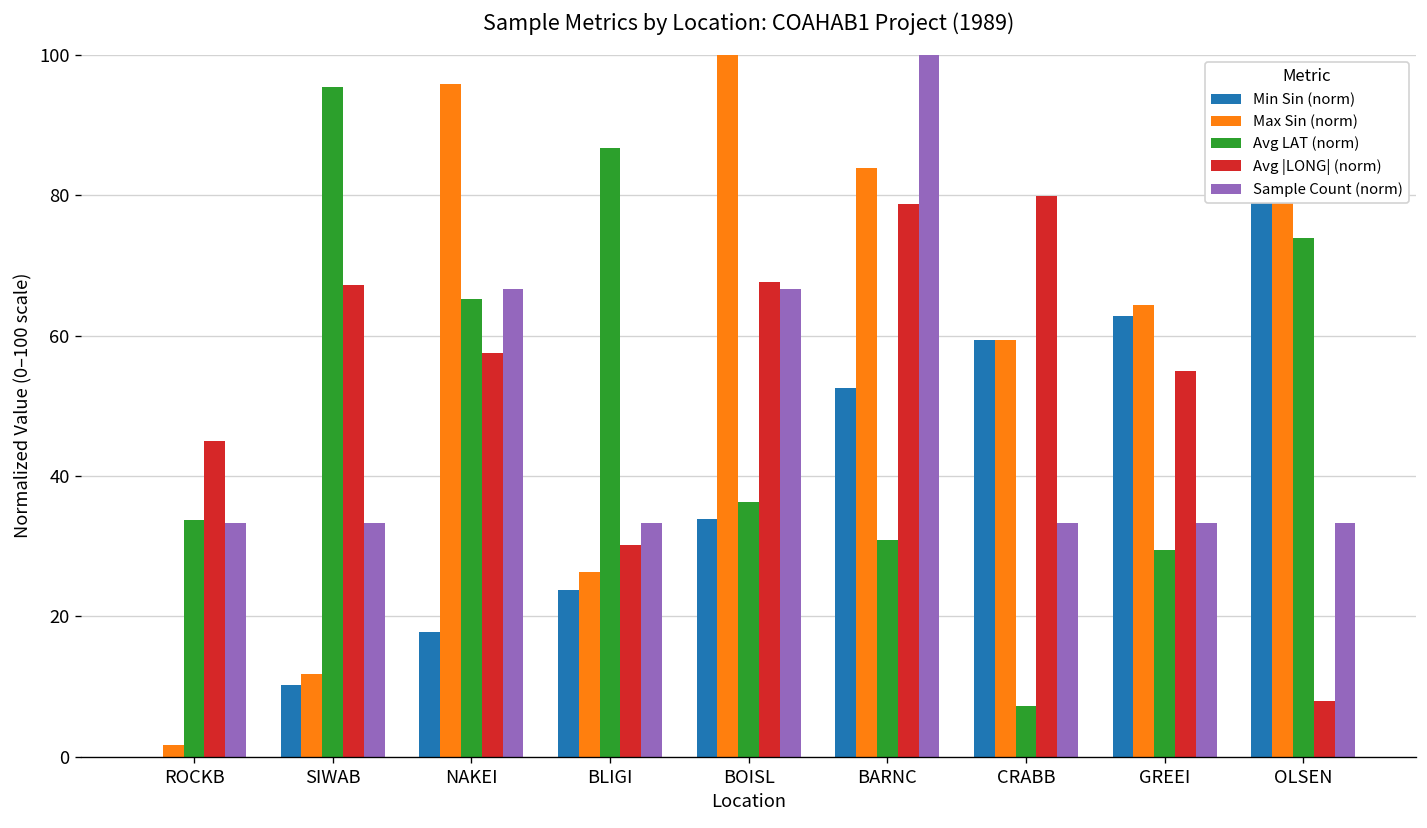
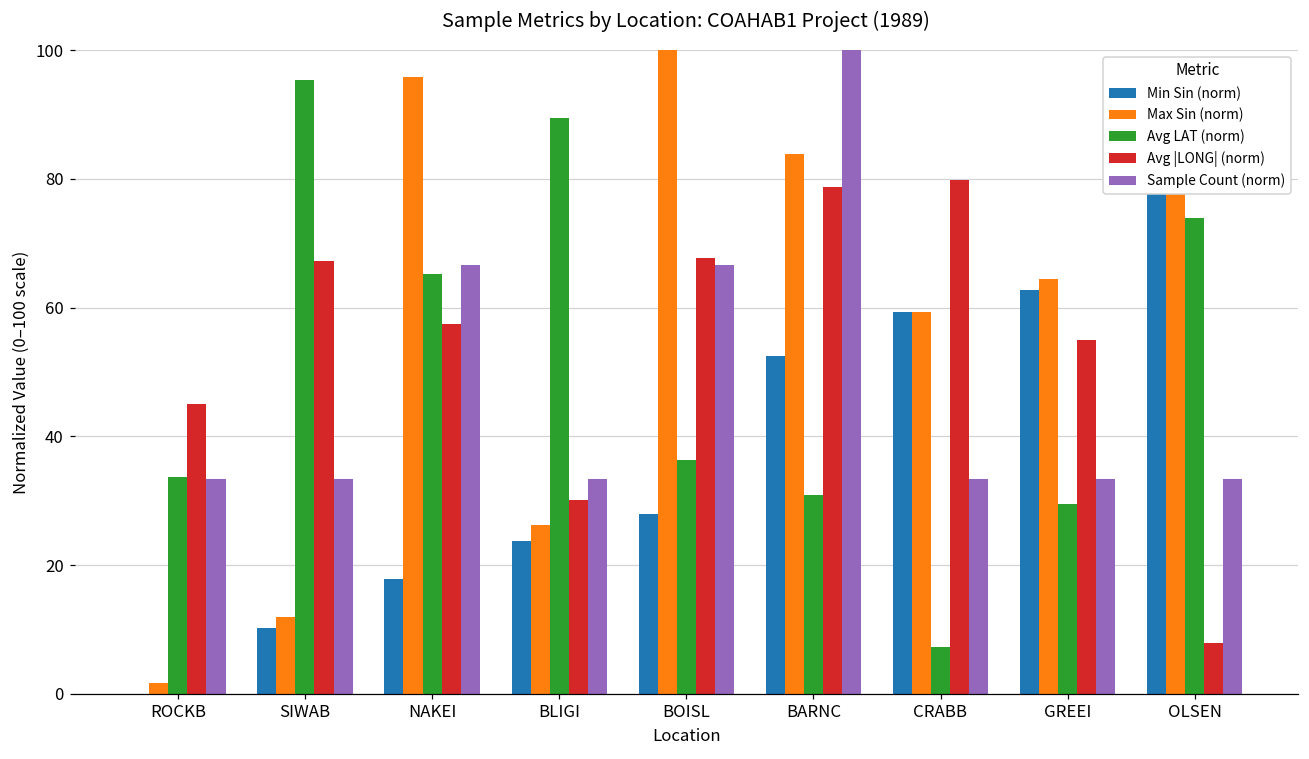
  {
    "Min Sin (norm)": {
      "ROCKB": 0,
      "SIWAB": 10,
      "NAKEI": 18,
      "BLIGI": 24,
-     "BOISL": 34,
+     "BOISL": 28,
      "BARNC": 53,
      "CRABB": 59,
      "GREEI": 63
    },
    "Max Sin (norm)": {
      "ROCKB": 2,
      "SIWAB": 12,
      "NAKEI": 96,
      "BLIGI": 26,
      "BOISL": 100,
      "BARNC": 84,
      "CRABB": 59,
      "GREEI": 64
    },
    "Avg LAT (norm)": {
      "ROCKB": 34,
      "SIWAB": 95,
      "NAKEI": 65,
-     "BLIGI": 87,
+     "BLIGI": 89,
      "BOISL": 36,
      "BARNC": 31,
      "CRABB": 7,
      "GREEI": 30,
      "OLSEN": 74
    },
    "Avg |LONG| (norm)": {
      "ROCKB": 45,
      "SIWAB": 67,
      "NAKEI": 57,
      "BLIGI": 30,
      "BOISL": 68,
      "BARNC": 79,
      "CRABB": 80,
      "GREEI": 55,
      "OLSEN": 8
    },
    "Sample Count (norm)": {
      "ROCKB": 33,
      "SIWAB": 33,
      "NAKEI": 67,
      "BLIGI": 33,
      "BOISL": 67,
      "BARNC": 100,
      "CRABB": 33,
      "GREEI": 33,
      "OLSEN": 33
    }
  }
